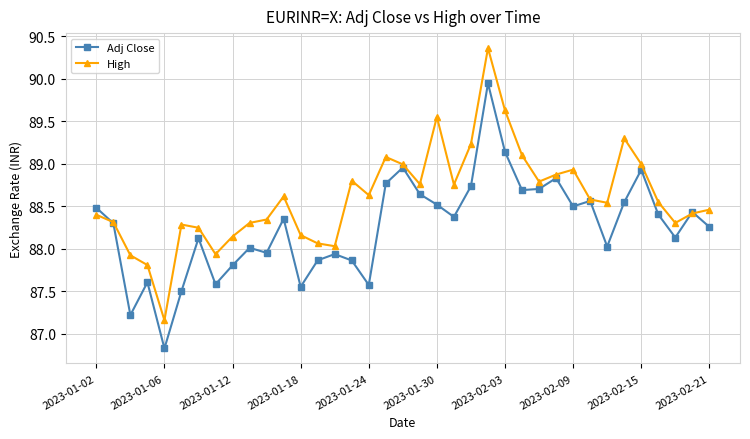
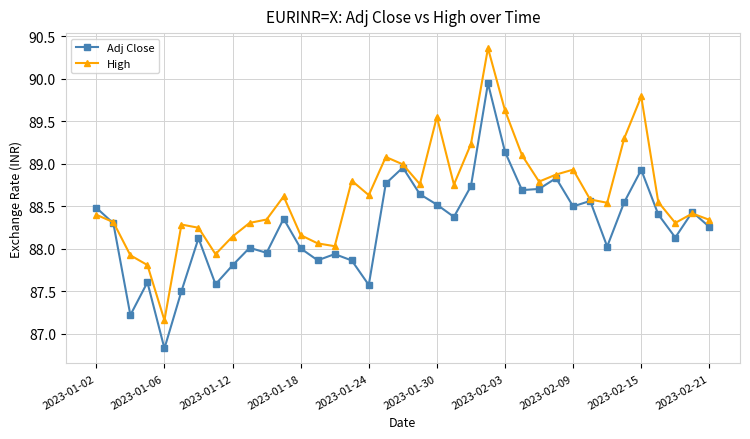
  {
    "Adj Close": {
      "2023-01-02": 88.5,
      "2023-01-06": 86.8,
      "2023-01-12": 87.8,
-     "2023-01-18": 87.6,
+     "2023-01-18": 88.0,
      "2023-01-24": 87.6,
      "2023-01-30": 88.5,
      "2023-02-03": 89.1,
      "2023-02-09": 88.5,
      "2023-02-15": 88.9,
      "2023-02-21": 88.3
    },
    "High": {
      "2023-01-02": 88.4,
      "2023-01-06": 87.2,
      "2023-01-12": 88.1,
      "2023-01-18": 88.2,
      "2023-01-24": 88.6,
      "2023-01-30": 89.6,
      "2023-02-03": 89.6,
      "2023-02-09": 88.9,
-     "2023-02-15": 89.0,
-     "2023-02-21": 88.5
+     "2023-02-15": 89.8,
+     "2023-02-21": 88.3
    }
  }
